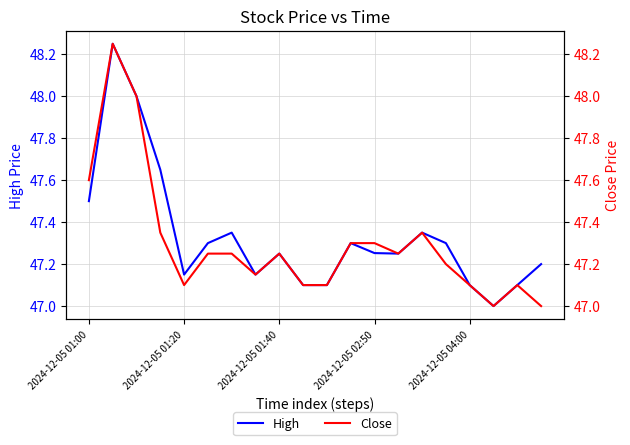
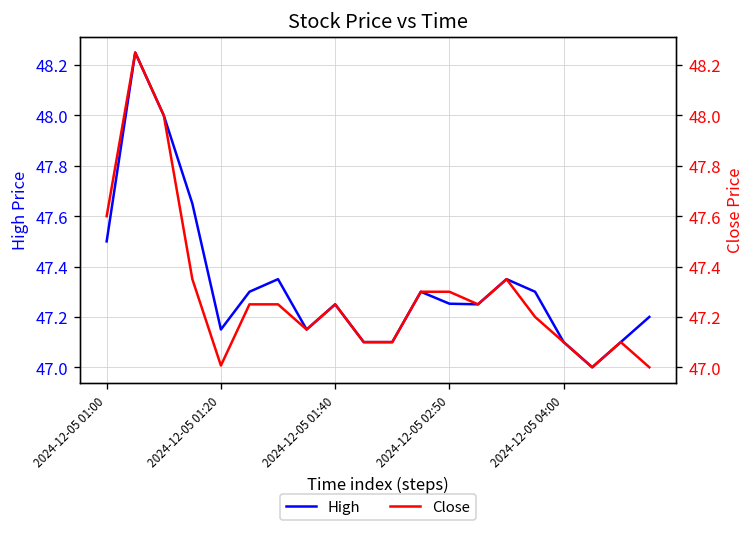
  {
    "High": {
      "2024-12-05 01:00": 47.50,
      "2024-12-05 01:20": 47.15,
      "2024-12-05 01:40": 47.25,
      "2024-12-05 02:50": 47.25,
      "2024-12-05 04:00": 47.10
    },
    "Close": {
      "2024-12-05 01:00": 47.60,
-     "2024-12-05 01:20": 47.10,
+     "2024-12-05 01:20": 47.01,
      "2024-12-05 01:40": 47.25,
      "2024-12-05 02:50": 47.30,
      "2024-12-05 04:00": 47.10
    }
  }
